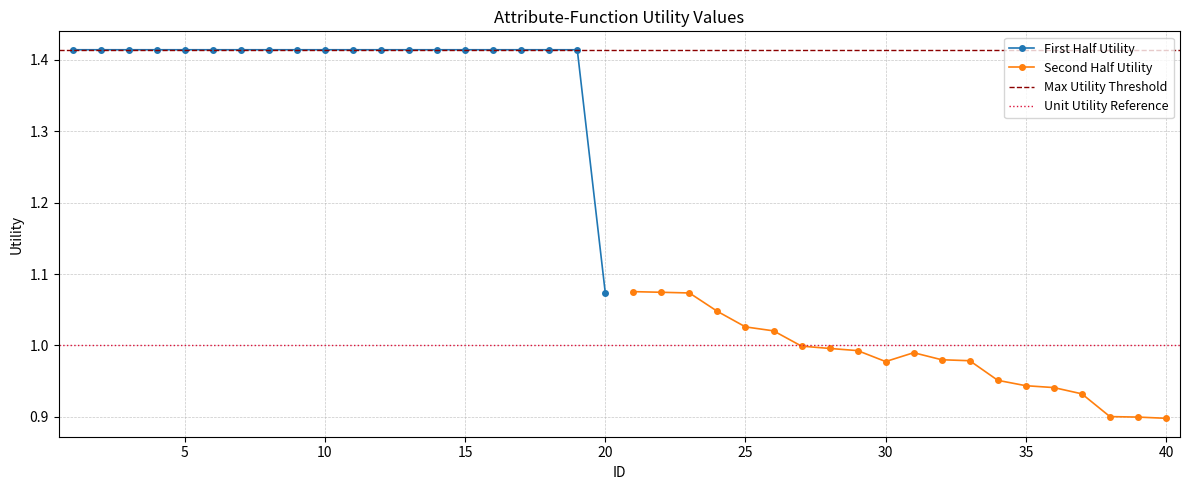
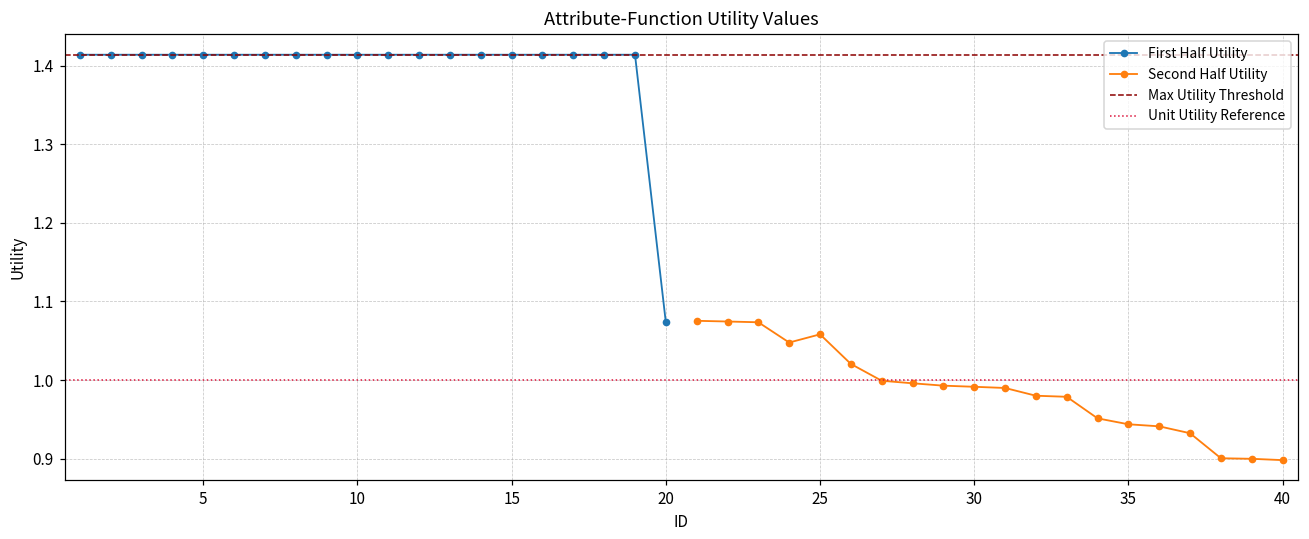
  {
    "First Half Utility": {
      "5": 1.41,
      "10": 1.41,
      "15": 1.41,
      "20": 1.07
    },
    "Second Half Utility": {
-     "25": 1.03,
-     "30": 0.98,
+     "25": 1.06,
+     "30": 0.99,
      "35": 0.94,
      "40": 0.90
    }
  }
